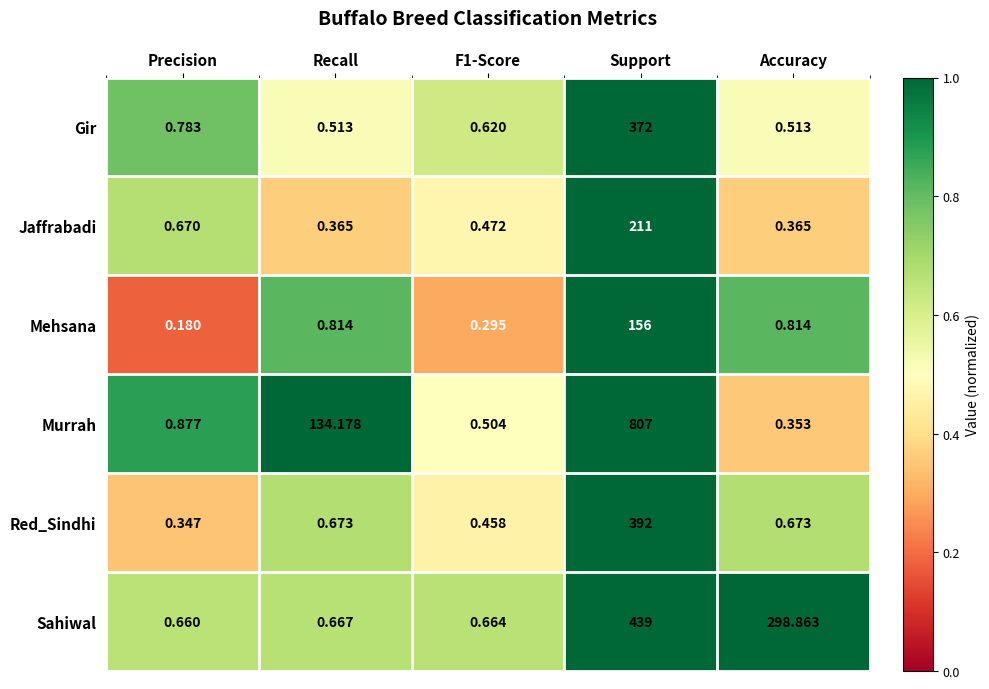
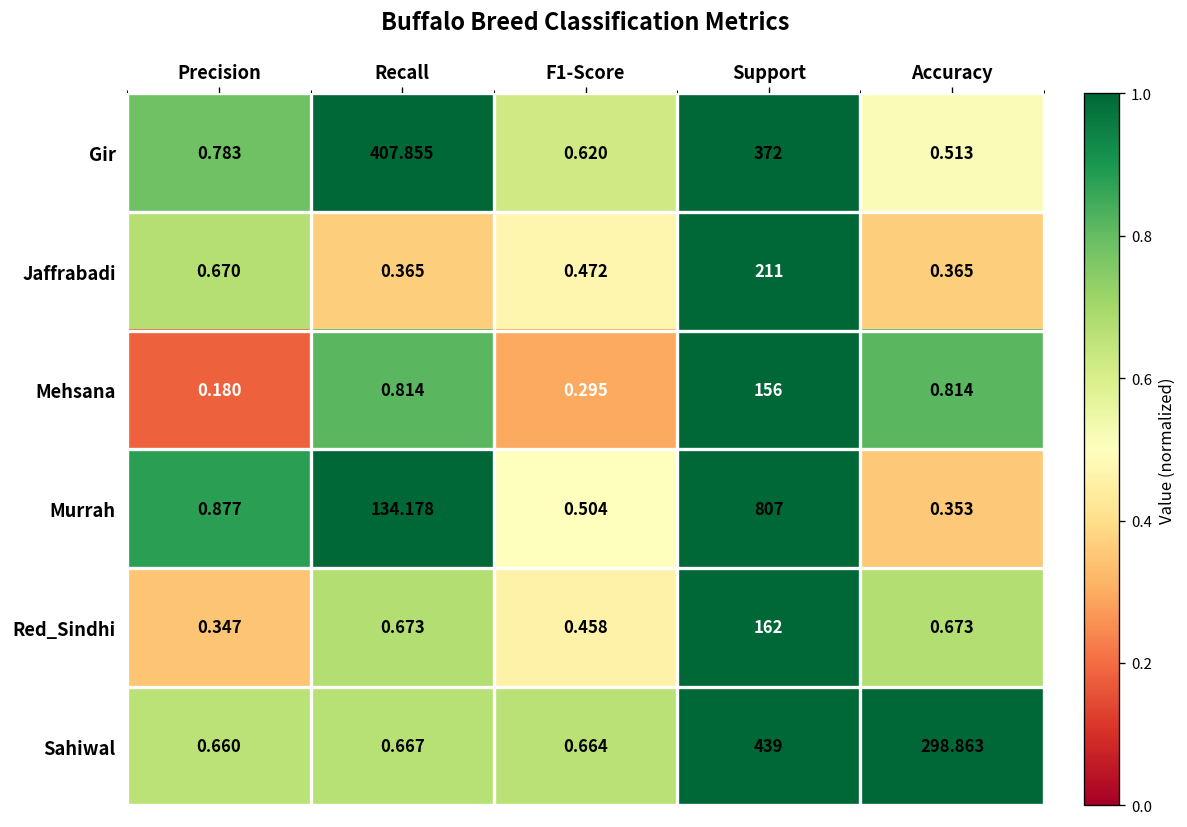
  {
    "Gir": {
      "Precision": 0.783,
-     "Recall": 0.513,
+     "Recall": 407.855,
      "F1-Score": 0.620,
      "Support": 372,
      "Accuracy": 0.513
    },
    "Jaffrabadi": {
      "Precision": 0.670,
      "Recall": 0.365,
      "F1-Score": 0.472,
      "Support": 211,
      "Accuracy": 0.365
    },
    "Mehsana": {
      "Precision": 0.180,
      "Recall": 0.814,
      "F1-Score": 0.295,
      "Support": 156,
      "Accuracy": 0.814
    },
    "Murrah": {
      "Precision": 0.877,
      "Recall": 134.178,
      "F1-Score": 0.504,
      "Support": 807,
      "Accuracy": 0.353
    },
    "Red_Sindhi": {
      "Precision": 0.347,
      "Recall": 0.673,
      "F1-Score": 0.458,
-     "Support": 392,
+     "Support": 162,
      "Accuracy": 0.673
    },
    "Sahiwal": {
      "Precision": 0.660,
      "Recall": 0.667,
      "F1-Score": 0.664,
      "Support": 439,
      "Accuracy": 298.863
    }
  }
